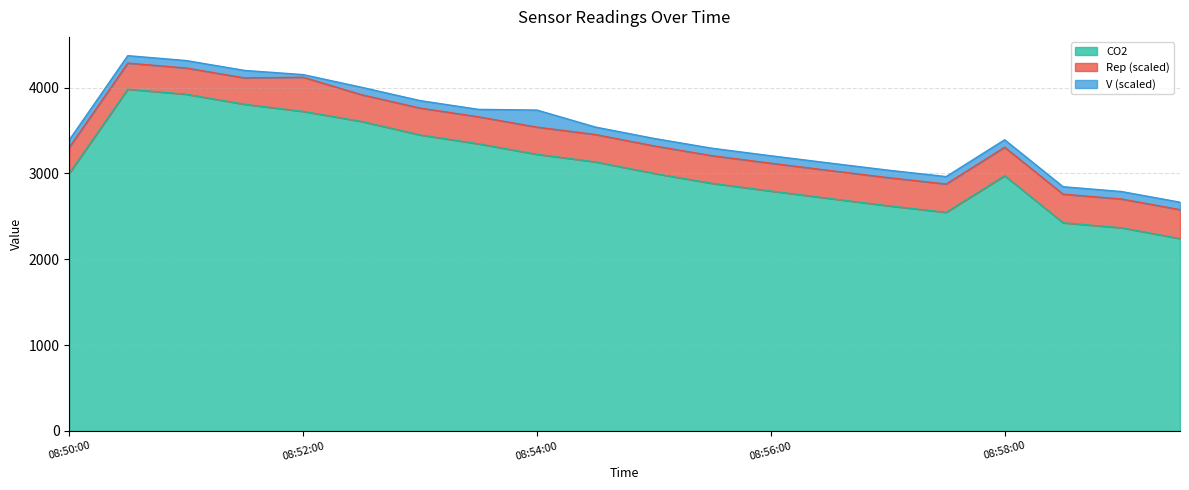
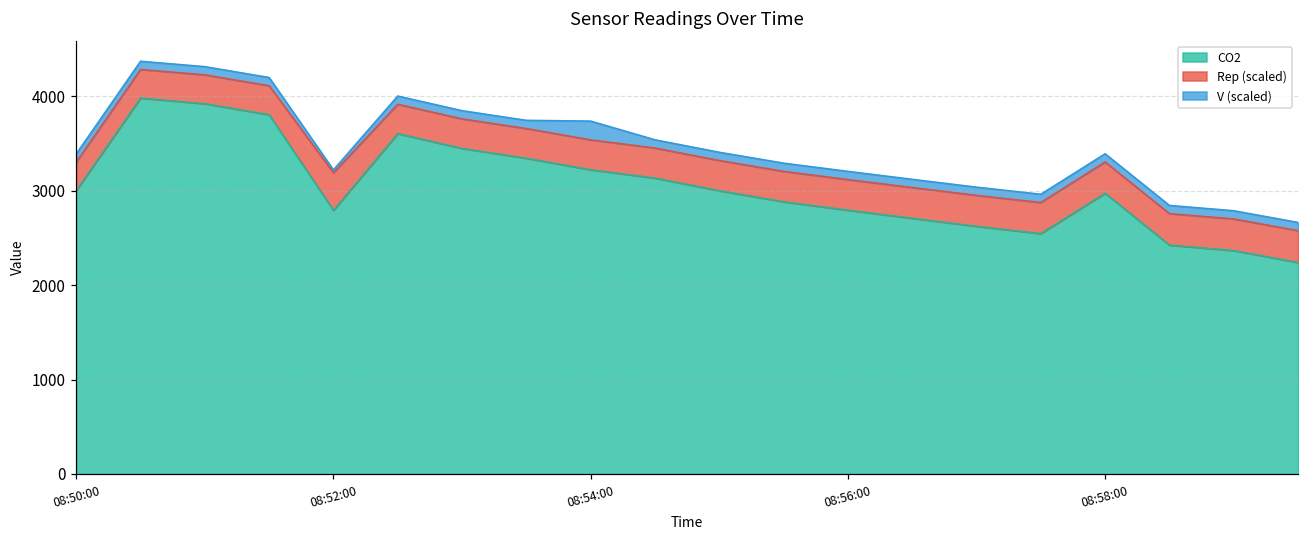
  {
    "CO2": {
      "08:50:00": 3000,
-     "08:52:00": 3700,
+     "08:52:00": 2800,
      "08:54:00": 3200,
      "08:56:00": 2800,
      "08:58:00": 3000
    },
    "Rep (scaled)": {
      "08:50:00": 300,
      "08:52:00": 400,
      "08:54:00": 300,
      "08:56:00": 300,
      "08:58:00": 300
    },
    "V (scaled)": {
      "08:50:00": 100,
      "08:52:00": 0,
      "08:54:00": 200,
      "08:56:00": 100,
      "08:58:00": 100
    }
  }
